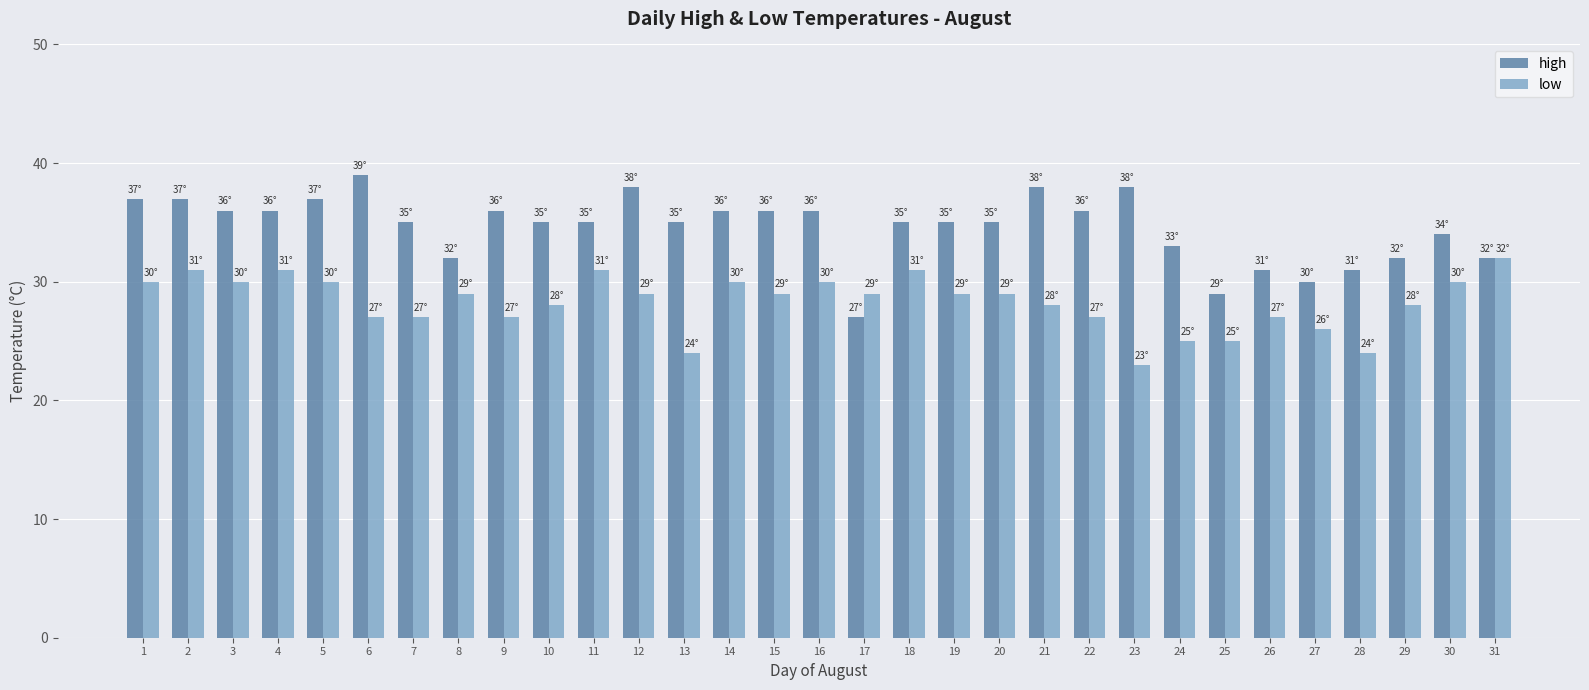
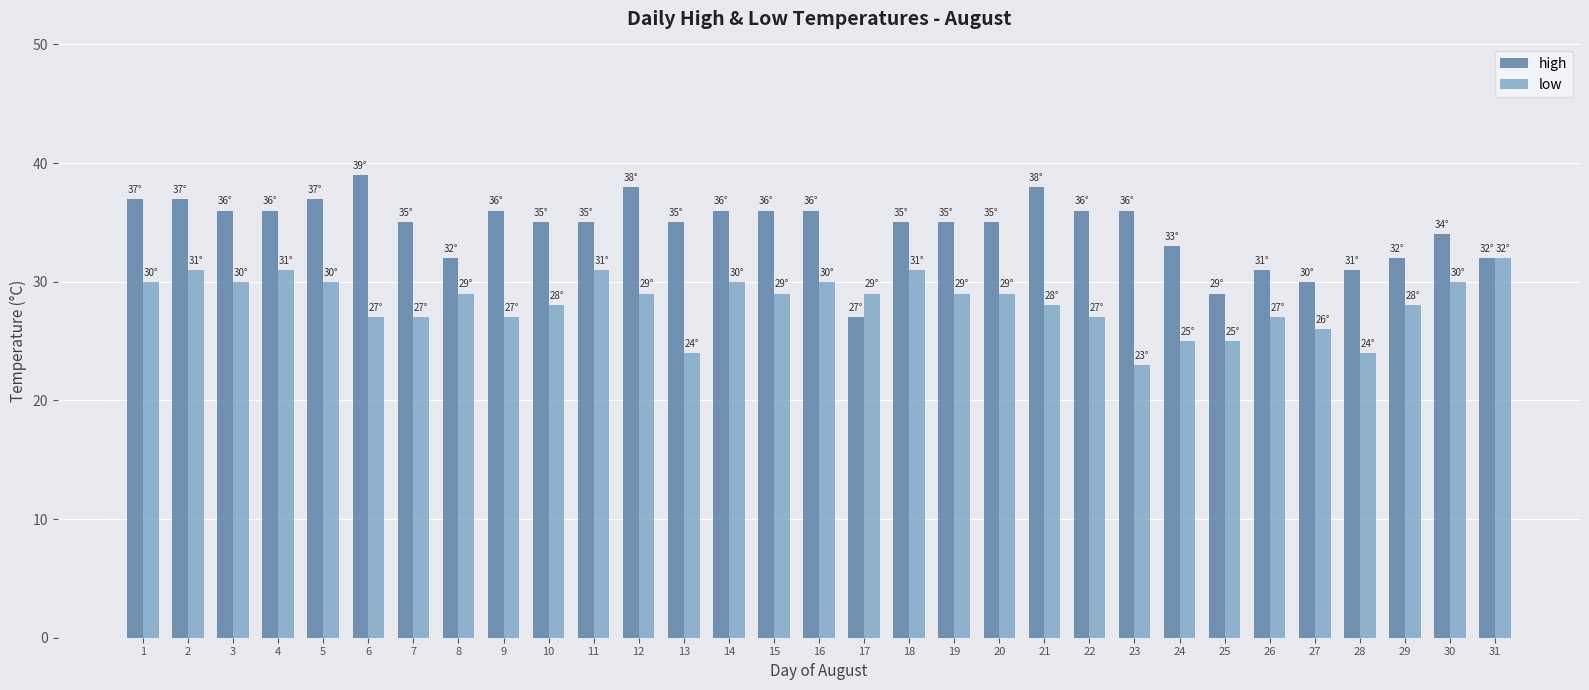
  {
    "high": {
      "1": "37°",
      "2": "37°",
      "3": "36°",
      "4": "36°",
      "5": "37°",
      "6": "39°",
      "7": "35°",
      "8": "32°",
      "9": "36°",
      "10": "35°",
      "11": "35°",
      "12": "38°",
      "13": "35°",
      "14": "36°",
      "15": "36°",
      "16": "36°",
      "17": "27°",
      "18": "35°",
      "19": "35°",
      "20": "35°",
      "21": "38°",
      "22": "36°",
-     "23": "38°",
+     "23": "36°",
      "24": "33°",
      "25": "29°",
      "26": "31°",
      "27": "30°",
      "28": "31°",
      "29": "32°",
      "30": "34°",
      "31": "32°"
    },
    "low": {
      "1": "30°",
      "2": "31°",
      "3": "30°",
      "4": "31°",
      "5": "30°",
      "6": "27°",
      "7": "27°",
      "8": "29°",
      "9": "27°",
      "10": "28°",
      "11": "31°",
      "12": "29°",
      "13": "24°",
      "14": "30°",
      "15": "29°",
      "16": "30°",
      "17": "29°",
      "18": "31°",
      "19": "29°",
      "20": "29°",
      "21": "28°",
      "22": "27°",
      "23": "23°",
      "24": "25°",
      "25": "25°",
      "26": "27°",
      "27": "26°",
      "28": "24°",
      "29": "28°",
      "30": "30°",
      "31": "32°"
    }
  }
